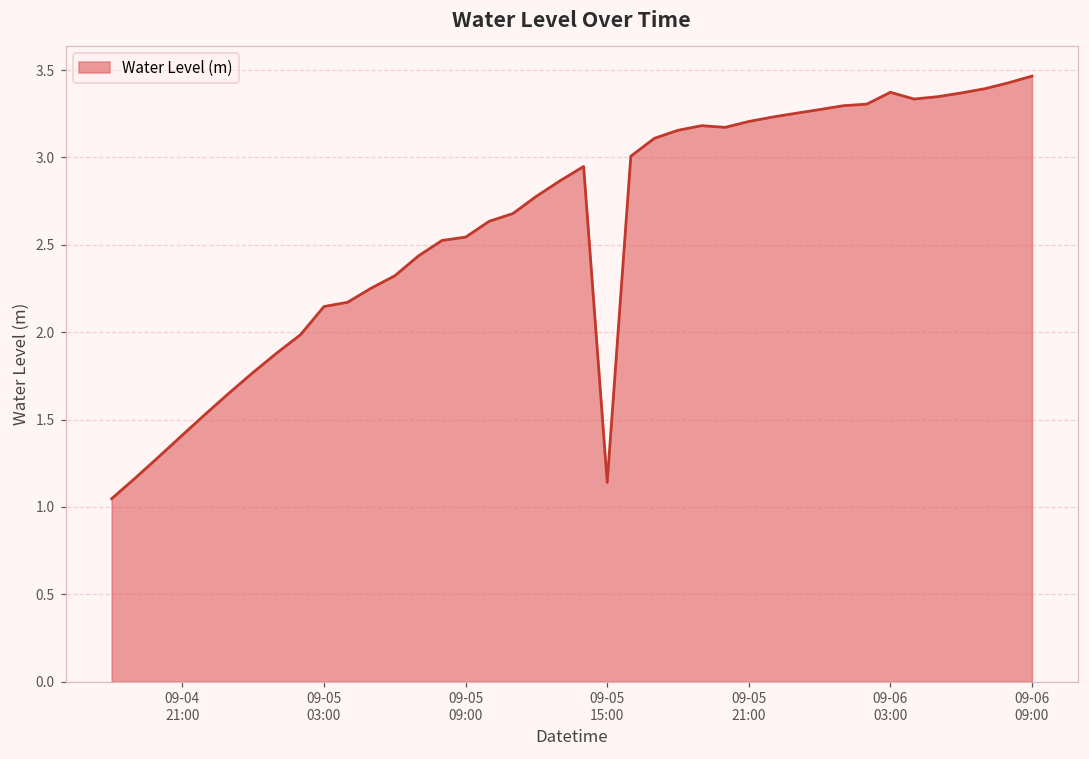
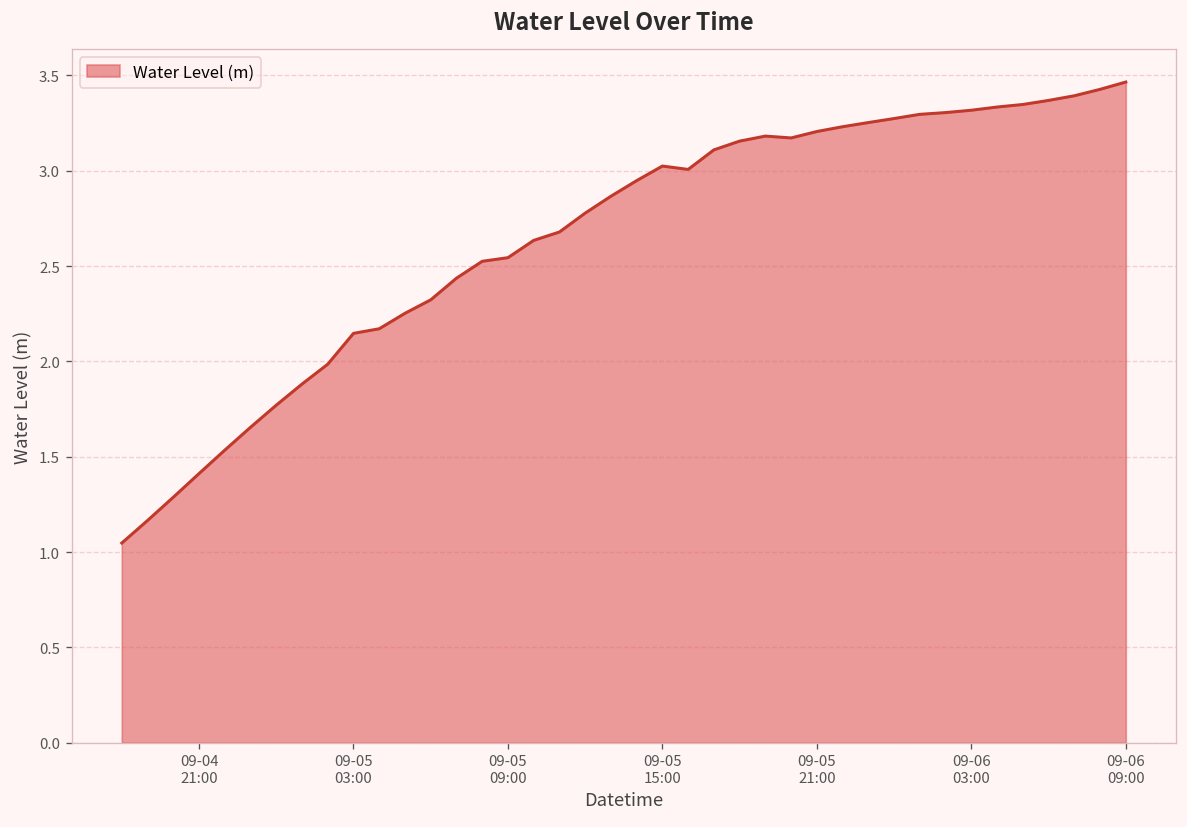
  {
    "09-04 21:00": 1.41,
    "09-05 03:00": 2.15,
    "09-05 09:00": 2.54,
-   "09-05 15:00": 1.14,
+   "09-05 15:00": 3.02,
    "09-05 21:00": 3.21,
-   "09-06 03:00": 3.37,
+   "09-06 03:00": 3.32,
    "09-06 09:00": 3.47
  }
